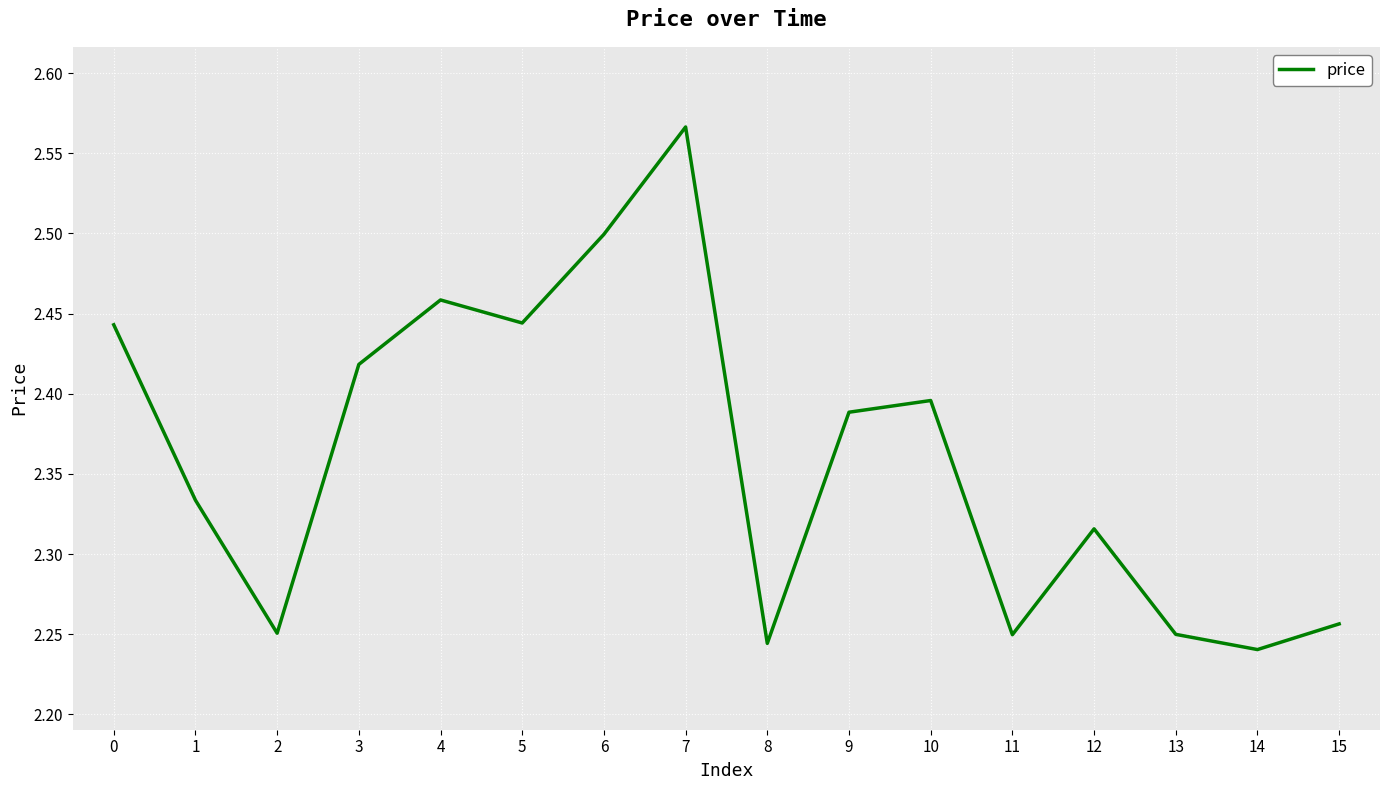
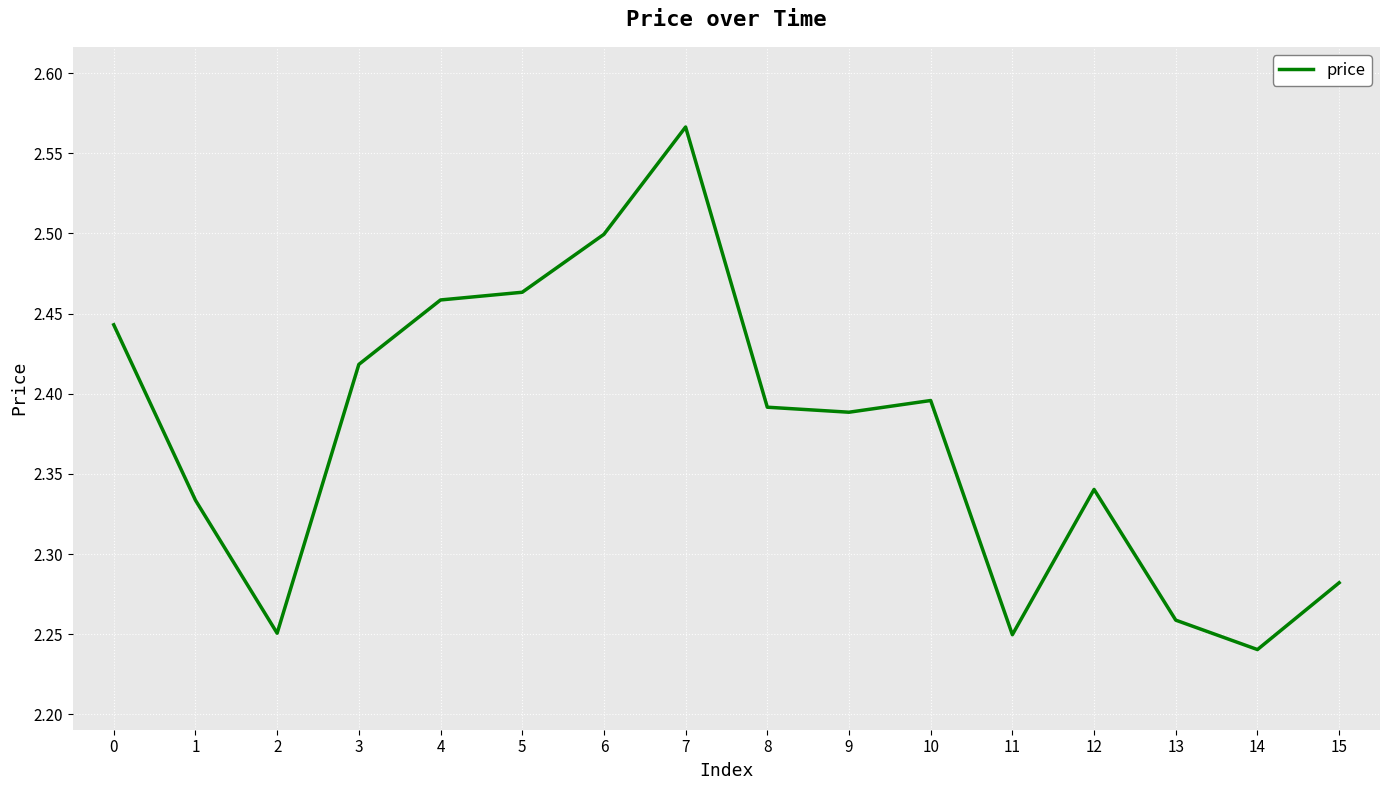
  {
    "0": 2.443,
    "1": 2.334,
    "2": 2.251,
    "3": 2.418,
    "4": 2.459,
-   "5": 2.444,
+   "5": 2.463,
    "6": 2.499,
    "7": 2.566,
-   "8": 2.244,
+   "8": 2.392,
    "9": 2.389,
    "10": 2.396,
    "11": 2.250,
-   "12": 2.316,
-   "13": 2.250,
+   "12": 2.340,
+   "13": 2.259,
    "14": 2.240,
-   "15": 2.256
+   "15": 2.282
  }
